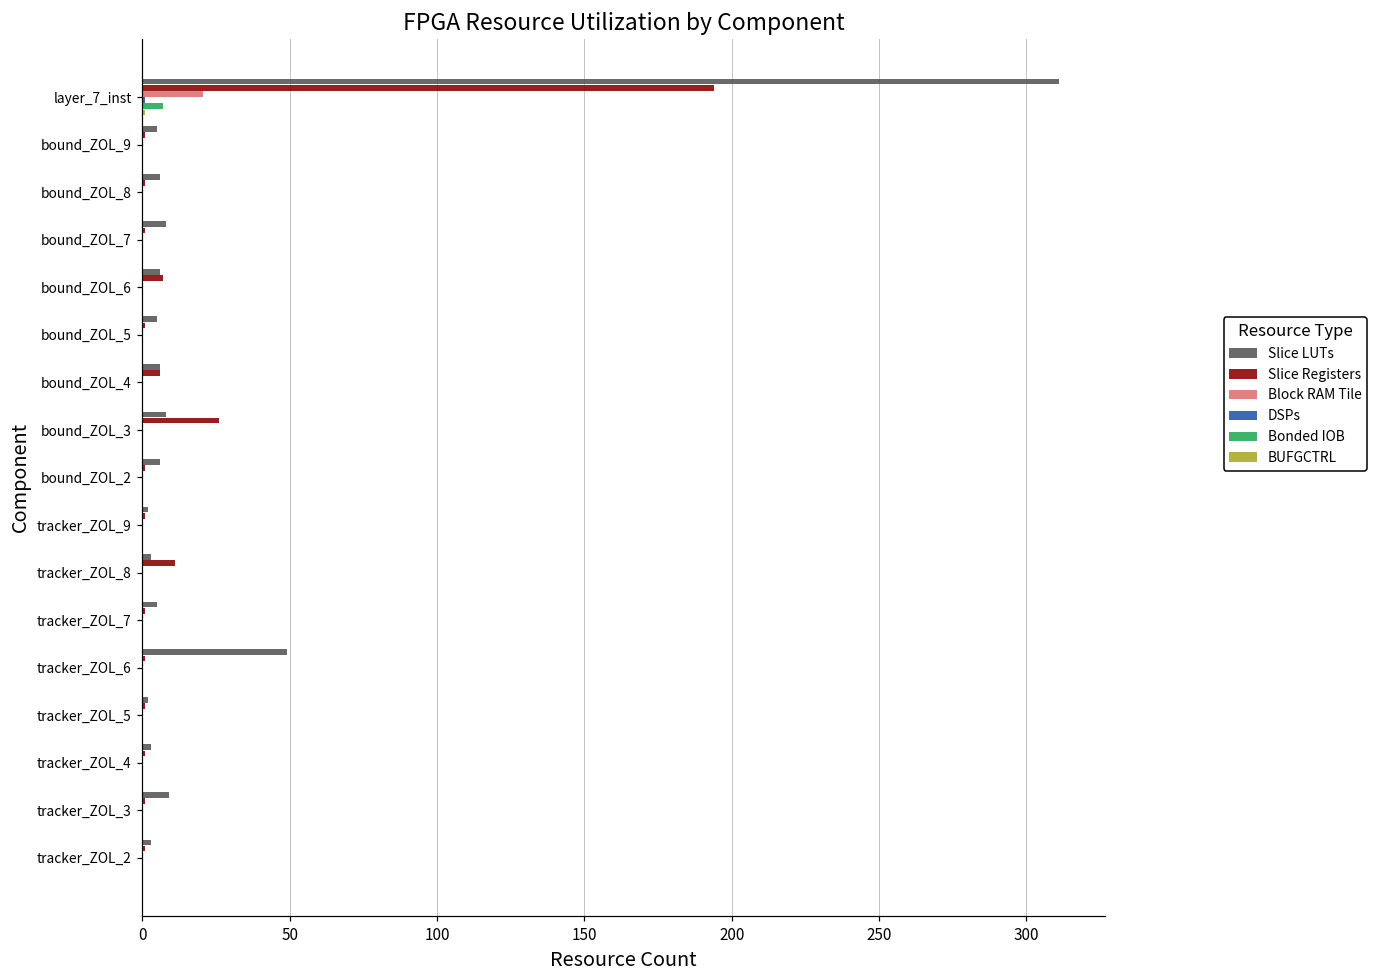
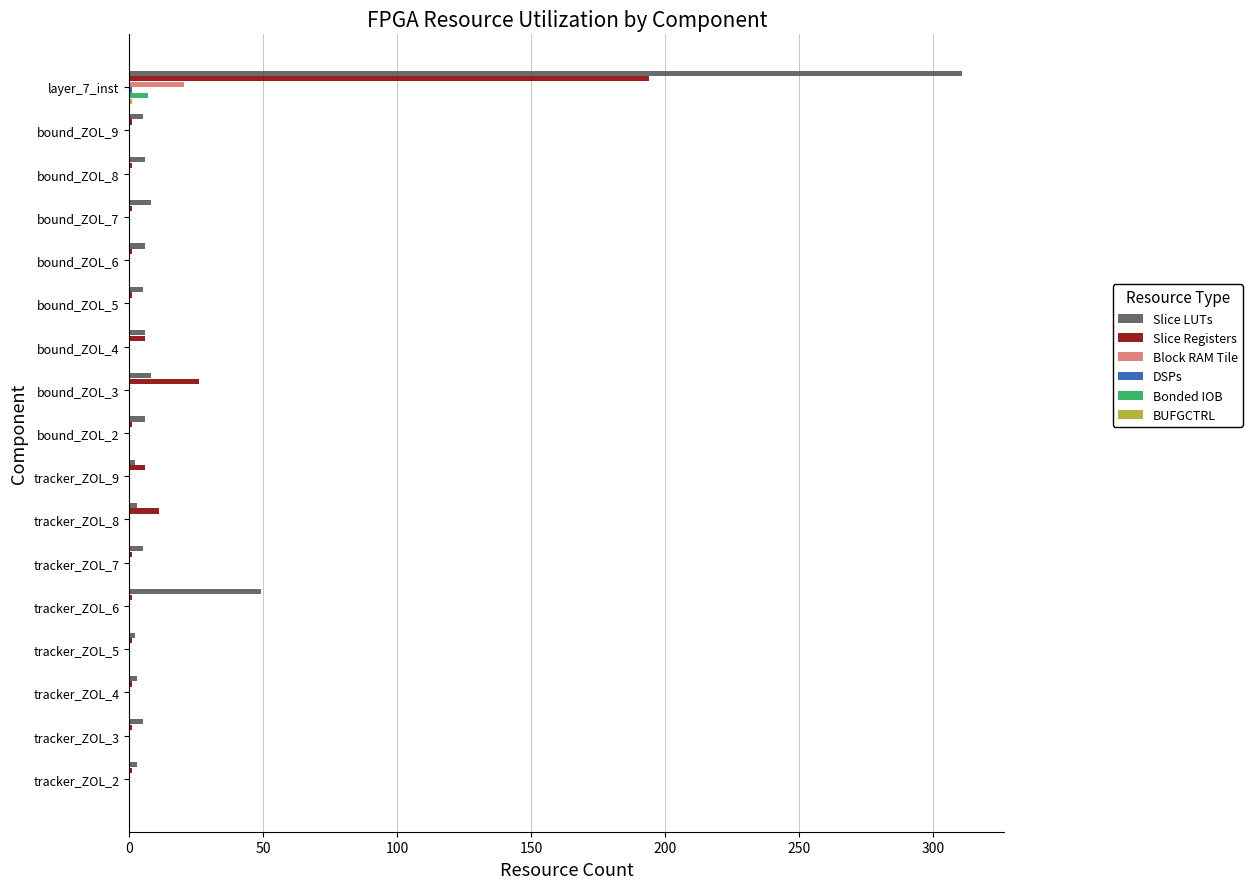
  {
    "Slice LUTs": {
      "layer_7_inst": 311,
      "bound_ZOL_9": 5,
      "bound_ZOL_8": 6,
      "bound_ZOL_7": 8,
      "bound_ZOL_6": 6,
      "bound_ZOL_5": 5,
      "bound_ZOL_4": 6,
      "bound_ZOL_3": 8,
      "bound_ZOL_2": 6,
      "tracker_ZOL_9": 2,
      "tracker_ZOL_8": 3,
      "tracker_ZOL_7": 5,
      "tracker_ZOL_6": 49,
      "tracker_ZOL_5": 2,
      "tracker_ZOL_4": 3,
-     "tracker_ZOL_3": 9,
+     "tracker_ZOL_3": 5,
      "tracker_ZOL_2": 3
    },
    "Slice Registers": {
      "layer_7_inst": 194,
      "bound_ZOL_9": 1,
      "bound_ZOL_8": 1,
      "bound_ZOL_7": 1,
-     "bound_ZOL_6": 7,
+     "bound_ZOL_6": 1,
      "bound_ZOL_5": 1,
      "bound_ZOL_4": 6,
      "bound_ZOL_3": 26,
      "bound_ZOL_2": 1,
-     "tracker_ZOL_9": 1,
+     "tracker_ZOL_9": 6,
      "tracker_ZOL_8": 11,
      "tracker_ZOL_7": 1,
      "tracker_ZOL_6": 1,
      "tracker_ZOL_5": 1,
      "tracker_ZOL_4": 1,
      "tracker_ZOL_3": 1,
      "tracker_ZOL_2": 1
    },
    "Block RAM Tile": {
      "layer_7_inst": 21,
      "bound_ZOL_9": 0,
      "bound_ZOL_8": 0,
      "bound_ZOL_7": 0,
      "bound_ZOL_6": 0,
      "bound_ZOL_5": 0,
      "bound_ZOL_4": 0,
      "bound_ZOL_3": 0,
      "bound_ZOL_2": 0,
      "tracker_ZOL_9": 0,
      "tracker_ZOL_8": 0,
      "tracker_ZOL_7": 0,
      "tracker_ZOL_6": 0,
      "tracker_ZOL_5": 0,
      "tracker_ZOL_4": 0,
      "tracker_ZOL_3": 0,
      "tracker_ZOL_2": 0
    },
    "DSPs": {
      "layer_7_inst": 1,
      "bound_ZOL_9": 0,
      "bound_ZOL_8": 0,
      "bound_ZOL_7": 0,
      "bound_ZOL_6": 0,
      "bound_ZOL_5": 0,
      "bound_ZOL_4": 0,
      "bound_ZOL_3": 0,
      "bound_ZOL_2": 0,
      "tracker_ZOL_9": 0,
      "tracker_ZOL_8": 0,
      "tracker_ZOL_7": 0,
      "tracker_ZOL_6": 0,
      "tracker_ZOL_5": 0,
      "tracker_ZOL_4": 0,
      "tracker_ZOL_3": 0,
      "tracker_ZOL_2": 0
    },
    "Bonded IOB": {
      "layer_7_inst": 7,
      "bound_ZOL_9": 0,
      "bound_ZOL_8": 0,
      "bound_ZOL_7": 0,
      "bound_ZOL_6": 0,
      "bound_ZOL_5": 0,
      "bound_ZOL_4": 0,
      "bound_ZOL_3": 0,
      "bound_ZOL_2": 0,
      "tracker_ZOL_9": 0,
      "tracker_ZOL_8": 0,
      "tracker_ZOL_7": 0,
      "tracker_ZOL_6": 0,
      "tracker_ZOL_5": 0,
      "tracker_ZOL_4": 0,
      "tracker_ZOL_3": 0,
      "tracker_ZOL_2": 0
    },
    "BUFGCTRL": {
      "layer_7_inst": 1,
      "bound_ZOL_9": 0,
      "bound_ZOL_8": 0,
      "bound_ZOL_7": 0,
      "bound_ZOL_6": 0,
      "bound_ZOL_5": 0,
      "bound_ZOL_4": 0,
      "bound_ZOL_3": 0,
      "bound_ZOL_2": 0,
      "tracker_ZOL_9": 0,
      "tracker_ZOL_8": 0,
      "tracker_ZOL_7": 0,
      "tracker_ZOL_6": 0,
      "tracker_ZOL_5": 0,
      "tracker_ZOL_4": 0,
      "tracker_ZOL_3": 0,
      "tracker_ZOL_2": 0
    }
  }
